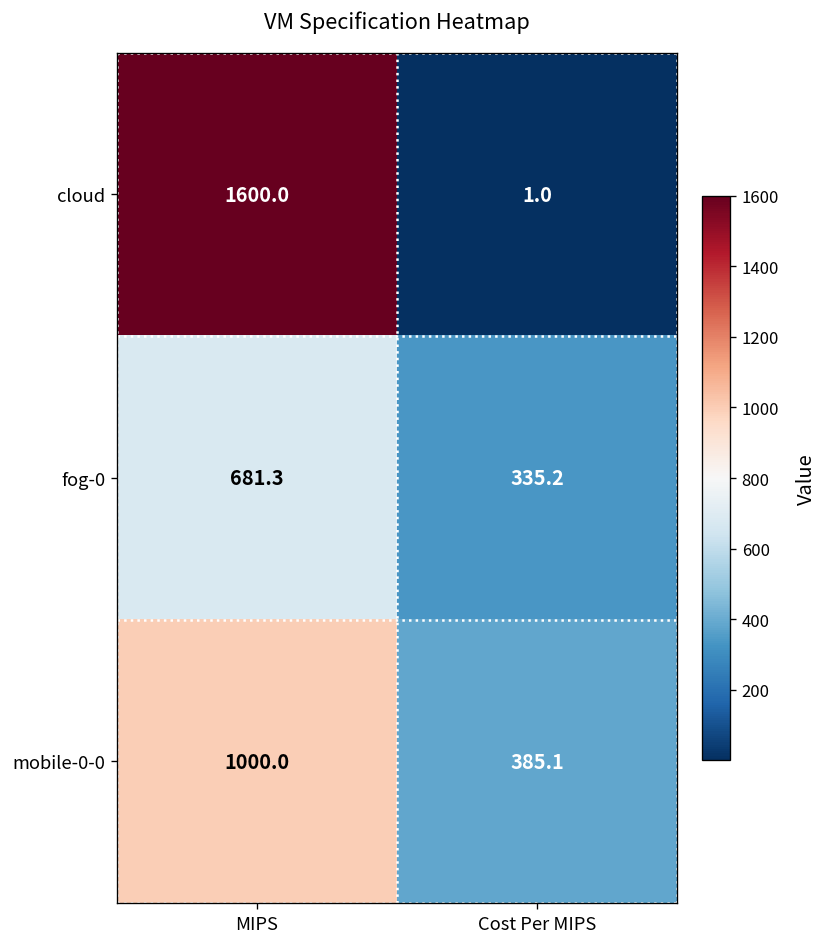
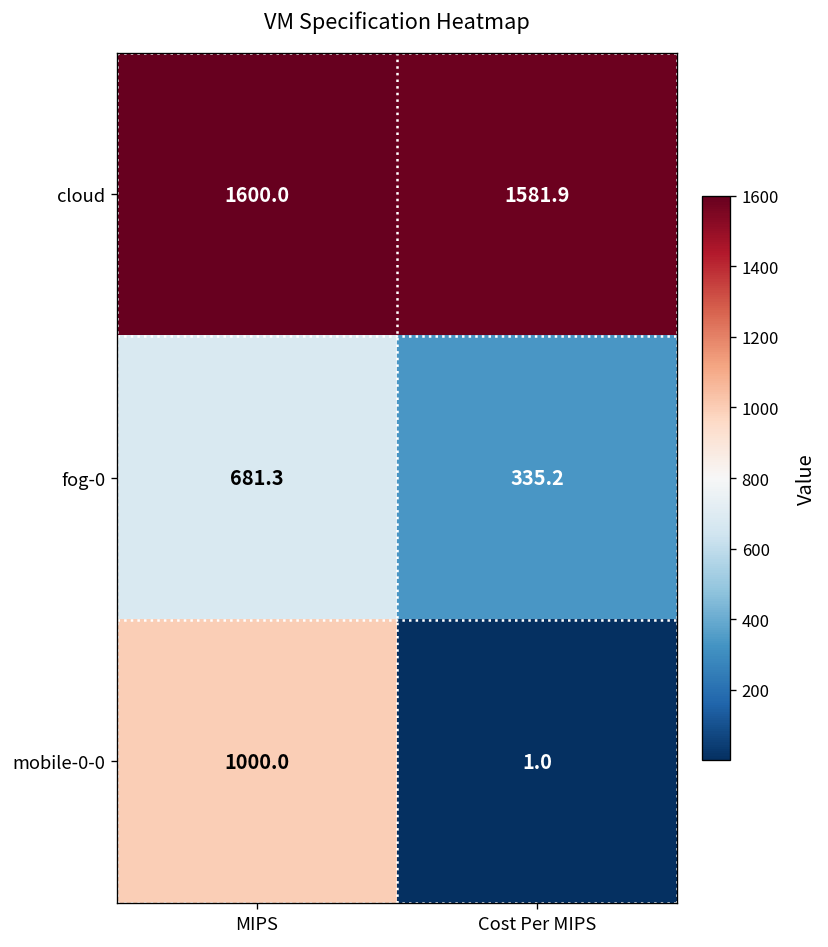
  {
    "cloud": {
      "MIPS": 1600.0,
-     "Cost Per MIPS": 1.0
+     "Cost Per MIPS": 1581.9
    },
    "fog-0": {
      "MIPS": 681.3,
      "Cost Per MIPS": 335.2
    },
    "mobile-0-0": {
      "MIPS": 1000.0,
-     "Cost Per MIPS": 385.1
+     "Cost Per MIPS": 1.0
    }
  }
